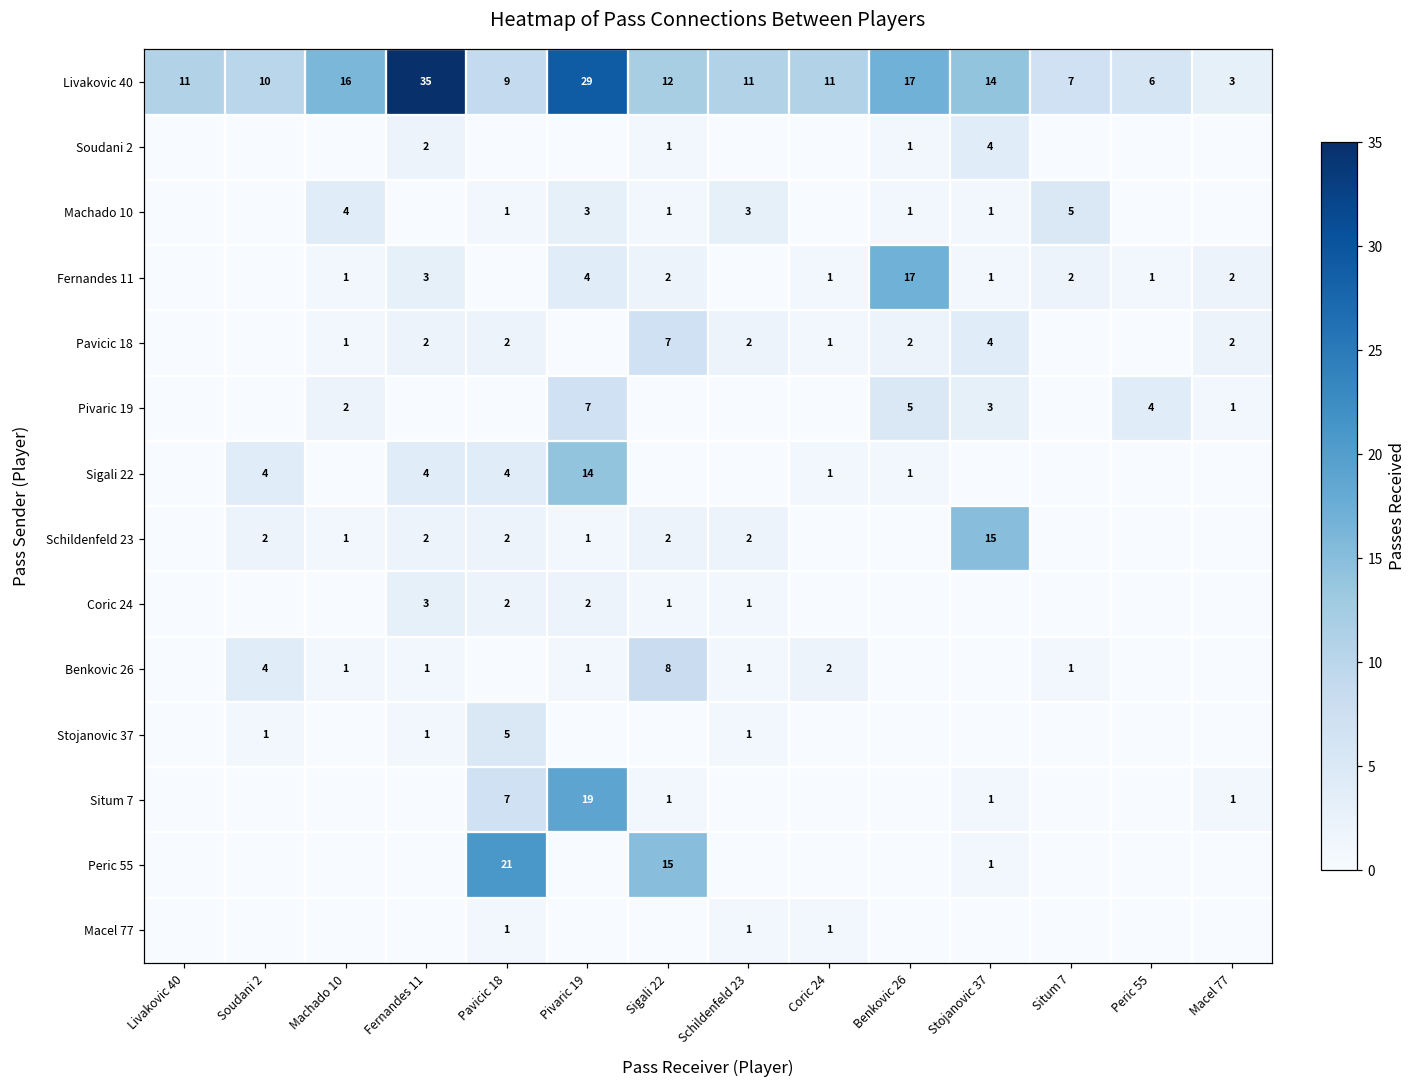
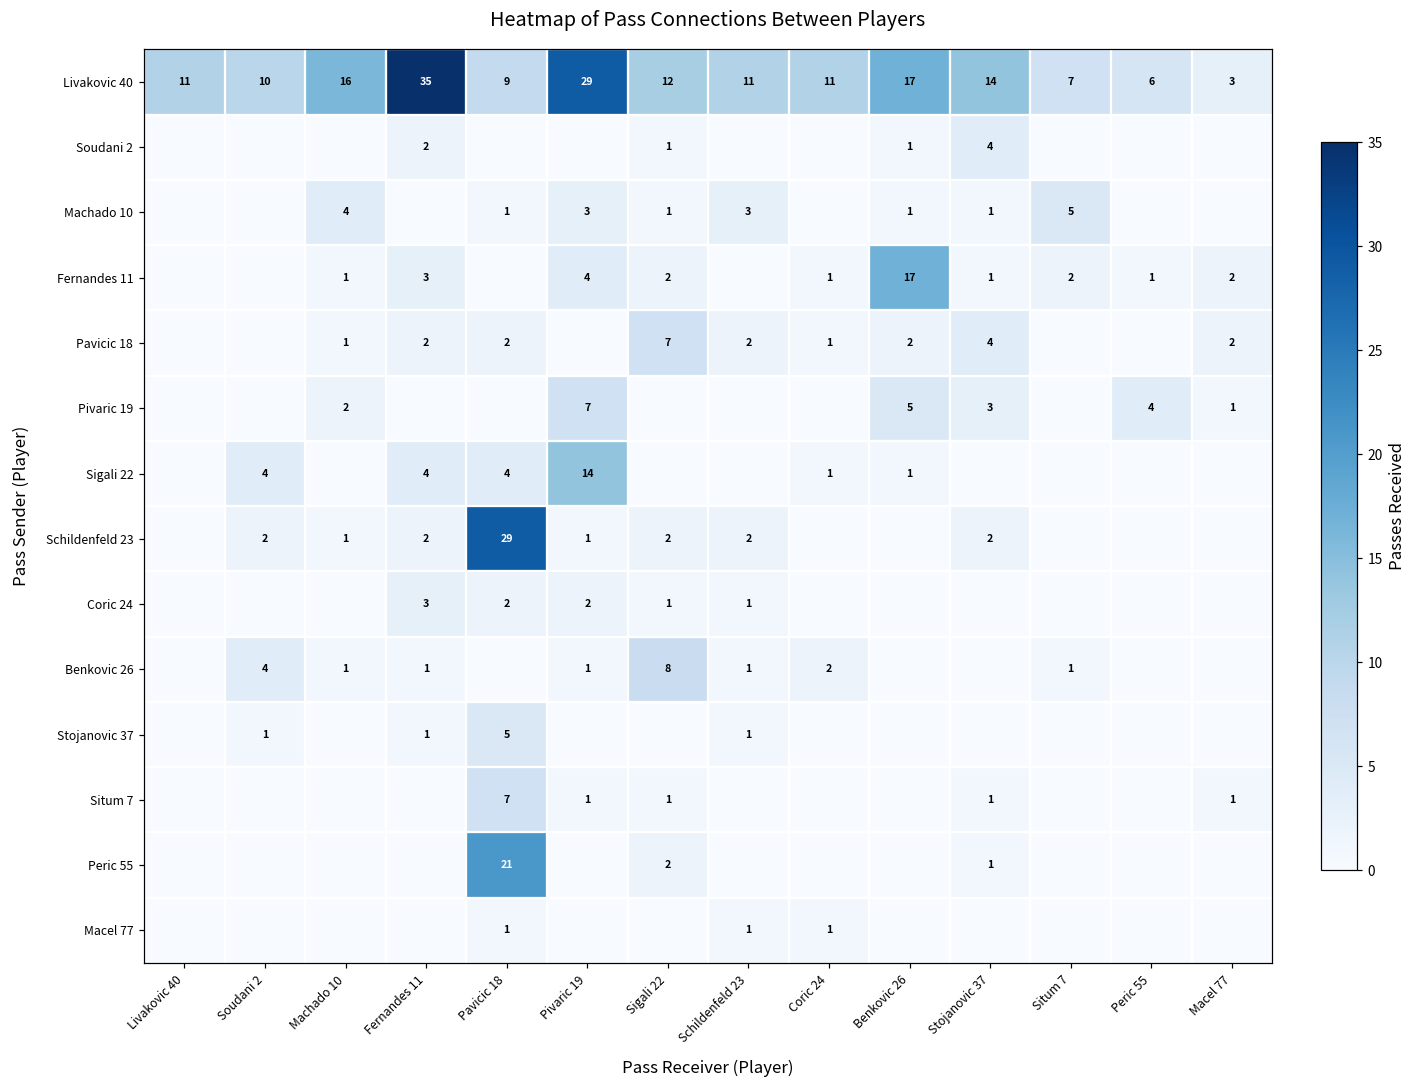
  {
    "Livakovic 40": {
      "Livakovic 40": 11,
      "Soudani 2": 10,
      "Machado 10": 16,
      "Fernandes 11": 35,
      "Pavicic 18": 9,
      "Pivaric 19": 29,
      "Sigali 22": 12,
      "Schildenfeld 23": 11,
      "Coric 24": 11,
      "Benkovic 26": 17,
      "Stojanovic 37": 14,
      "Situm 7": 7,
      "Peric 55": 6,
      "Macel 77": 3
    },
    "Soudani 2": {
      "Fernandes 11": 2,
      "Sigali 22": 1,
      "Benkovic 26": 1,
      "Stojanovic 37": 4
    },
    "Machado 10": {
      "Machado 10": 4,
      "Pavicic 18": 1,
      "Pivaric 19": 3,
      "Sigali 22": 1,
      "Schildenfeld 23": 3,
      "Benkovic 26": 1,
      "Stojanovic 37": 1,
      "Situm 7": 5
    },
    "Fernandes 11": {
      "Machado 10": 1,
      "Fernandes 11": 3,
      "Pivaric 19": 4,
      "Sigali 22": 2,
      "Coric 24": 1,
      "Benkovic 26": 17,
      "Stojanovic 37": 1,
      "Situm 7": 2,
      "Peric 55": 1,
      "Macel 77": 2
    },
    "Pavicic 18": {
      "Machado 10": 1,
      "Fernandes 11": 2,
      "Pavicic 18": 2,
      "Sigali 22": 7,
      "Schildenfeld 23": 2,
      "Coric 24": 1,
      "Benkovic 26": 2,
      "Stojanovic 37": 4,
      "Macel 77": 2
    },
    "Pivaric 19": {
      "Machado 10": 2,
      "Pivaric 19": 7,
      "Benkovic 26": 5,
      "Stojanovic 37": 3,
      "Peric 55": 4,
      "Macel 77": 1
    },
    "Sigali 22": {
      "Soudani 2": 4,
      "Fernandes 11": 4,
      "Pavicic 18": 4,
      "Pivaric 19": 14,
      "Coric 24": 1,
      "Benkovic 26": 1
    },
    "Schildenfeld 23": {
      "Soudani 2": 2,
      "Machado 10": 1,
      "Fernandes 11": 2,
-     "Pavicic 18": 2,
+     "Pavicic 18": 29,
      "Pivaric 19": 1,
      "Sigali 22": 2,
      "Schildenfeld 23": 2,
-     "Stojanovic 37": 15
+     "Stojanovic 37": 2
    },
    "Coric 24": {
      "Fernandes 11": 3,
      "Pavicic 18": 2,
      "Pivaric 19": 2,
      "Sigali 22": 1,
      "Schildenfeld 23": 1
    },
    "Benkovic 26": {
      "Soudani 2": 4,
      "Machado 10": 1,
      "Fernandes 11": 1,
      "Pivaric 19": 1,
      "Sigali 22": 8,
      "Schildenfeld 23": 1,
      "Coric 24": 2,
      "Situm 7": 1
    },
    "Stojanovic 37": {
      "Soudani 2": 1,
      "Fernandes 11": 1,
      "Pavicic 18": 5,
      "Schildenfeld 23": 1
    },
    "Situm 7": {
      "Pavicic 18": 7,
-     "Pivaric 19": 19,
+     "Pivaric 19": 1,
      "Sigali 22": 1,
      "Stojanovic 37": 1,
      "Macel 77": 1
    },
    "Peric 55": {
      "Pavicic 18": 21,
-     "Sigali 22": 15,
+     "Sigali 22": 2,
      "Stojanovic 37": 1
    },
    "Macel 77": {
      "Pavicic 18": 1,
      "Schildenfeld 23": 1,
      "Coric 24": 1
    }
  }
